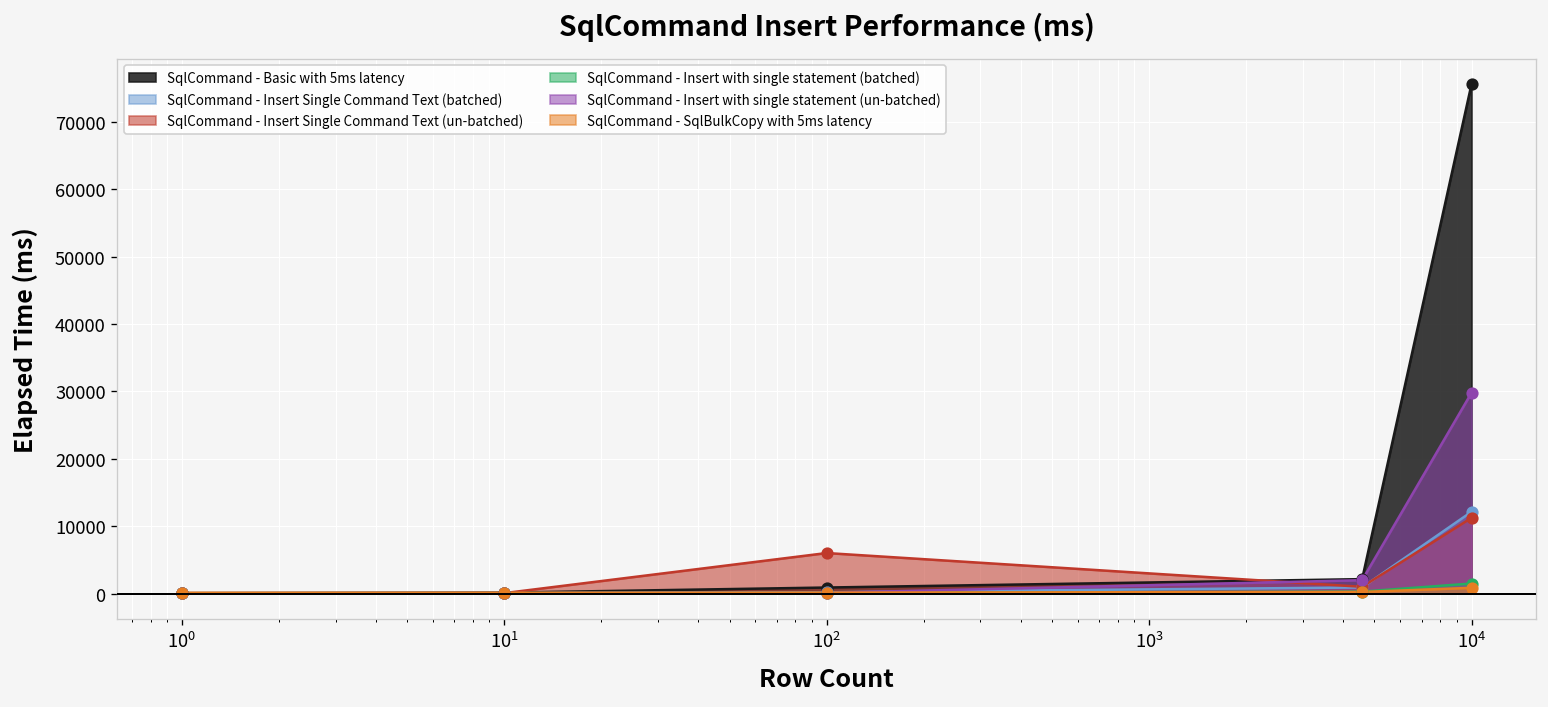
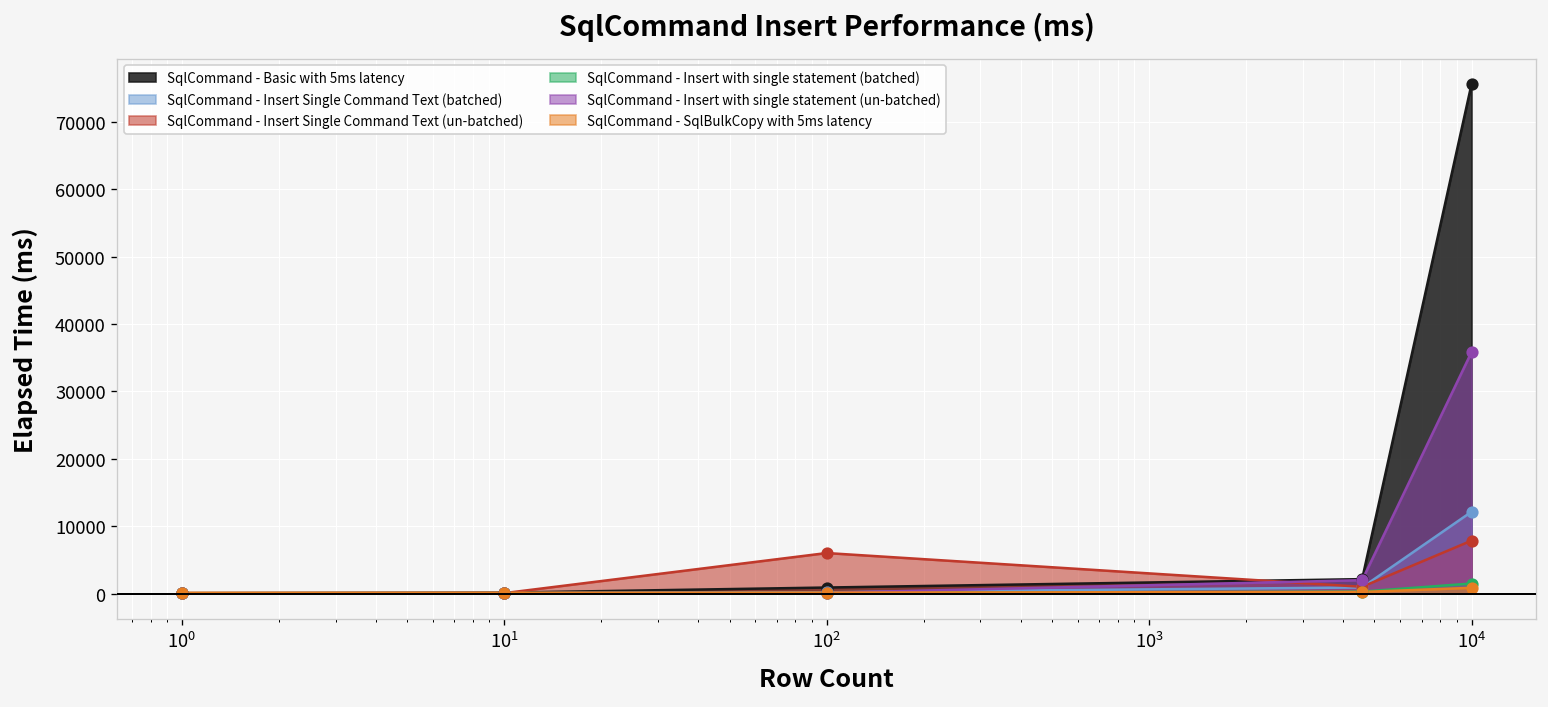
  {
    "SqlCommand - Basic with 5ms latency": {
      "10^2": 1000,
      "10^4": 76000
    },
    "SqlCommand - Insert Single Command Text (batched)": {
      "10^4": 12000
    },
    "SqlCommand - Insert Single Command Text (un-batched)": {
      "10^2": 6000,
-     "10^4": 11000
+     "10^4": 8000
    },
    "SqlCommand - Insert with single statement (batched)": {
      "10^4": 1000
    },
    "SqlCommand - Insert with single statement (un-batched)": {
-     "10^4": 30000
+     "10^4": 36000
    },
    "SqlCommand - SqlBulkCopy with 5ms latency": {
      "10^4": 1000
    }
  }
